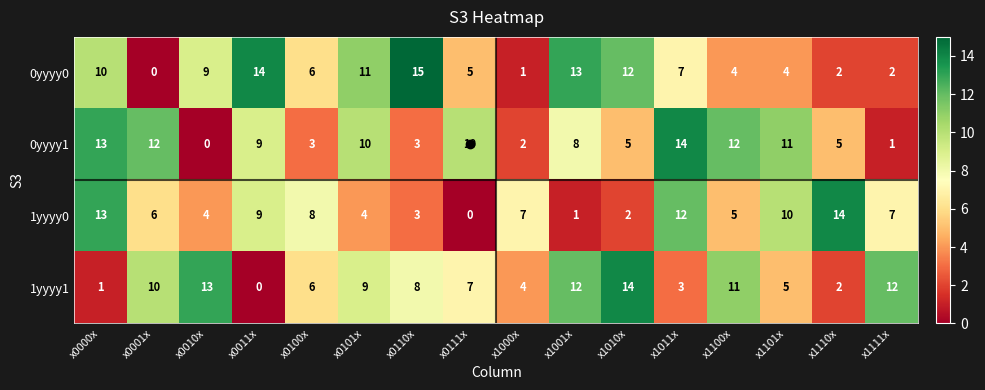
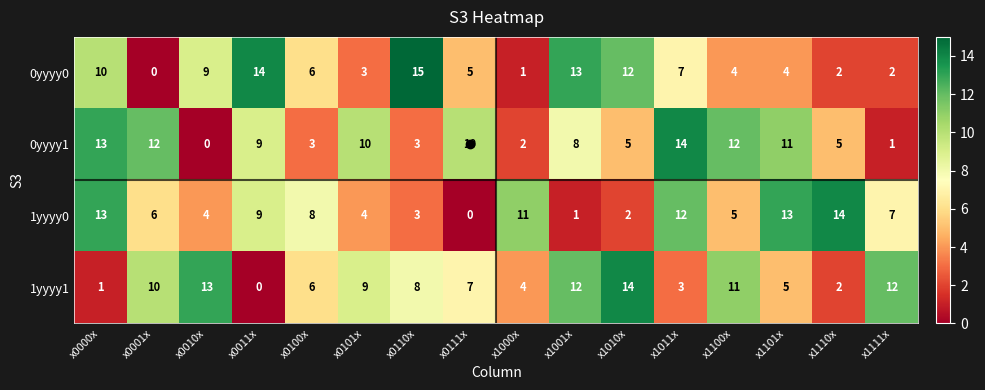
  {
    "0yyyy0": {
      "x0000x": 10,
      "x0001x": 0,
      "x0010x": 9,
      "x0011x": 14,
      "x0100x": 6,
-     "x0101x": 11,
+     "x0101x": 3,
      "x0110x": 15,
      "x0111x": 5,
      "x1000x": 1,
      "x1001x": 13,
      "x1010x": 12,
      "x1011x": 7,
      "x1100x": 4,
      "x1101x": 4,
      "x1110x": 2,
      "x1111x": 2
    },
    "0yyyy1": {
      "x0000x": 13,
      "x0001x": 12,
      "x0010x": 0,
      "x0011x": 9,
      "x0100x": 3,
      "x0101x": 10,
      "x0110x": 3,
      "x1000x": 2,
      "x1001x": 8,
      "x1010x": 5,
      "x1011x": 14,
      "x1100x": 12,
      "x1101x": 11,
      "x1110x": 5,
      "x1111x": 1
    },
    "1yyyy0": {
      "x0000x": 13,
      "x0001x": 6,
      "x0010x": 4,
      "x0011x": 9,
      "x0100x": 8,
      "x0101x": 4,
      "x0110x": 3,
      "x0111x": 0,
-     "x1000x": 7,
+     "x1000x": 11,
      "x1001x": 1,
      "x1010x": 2,
      "x1011x": 12,
      "x1100x": 5,
-     "x1101x": 10,
+     "x1101x": 13,
      "x1110x": 14,
      "x1111x": 7
    },
    "1yyyy1": {
      "x0000x": 1,
      "x0001x": 10,
      "x0010x": 13,
      "x0011x": 0,
      "x0100x": 6,
      "x0101x": 9,
      "x0110x": 8,
      "x0111x": 7,
      "x1000x": 4,
      "x1001x": 12,
      "x1010x": 14,
      "x1011x": 3,
      "x1100x": 11,
      "x1101x": 5,
      "x1110x": 2,
      "x1111x": 12
    }
  }
